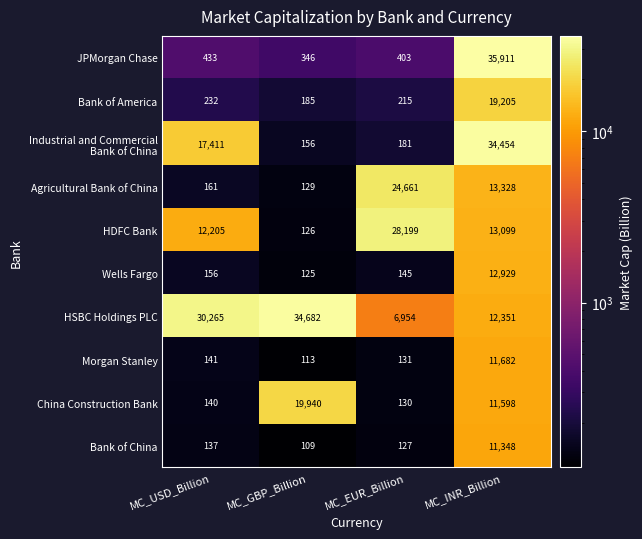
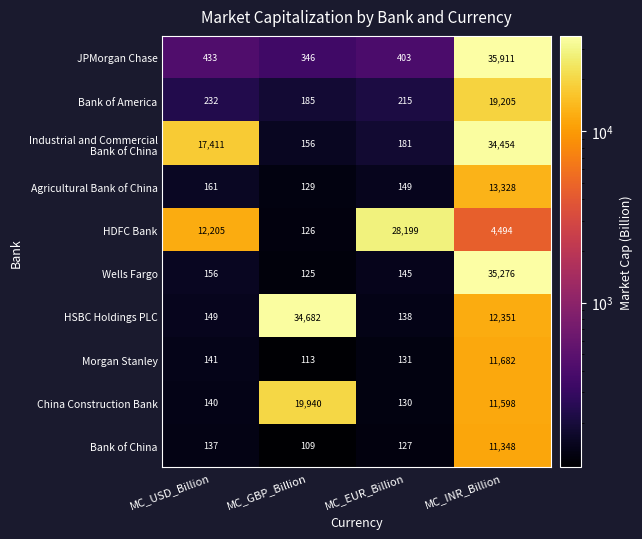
  {
    "JPMorgan Chase": {
      "MC_USD_Billion": "433",
      "MC_GBP_Billion": "346",
      "MC_EUR_Billion": "403",
      "MC_INR_Billion": "35,911"
    },
    "Bank of America": {
      "MC_USD_Billion": "232",
      "MC_GBP_Billion": "185",
      "MC_EUR_Billion": "215",
      "MC_INR_Billion": "19,205"
    },
    "Industrial and Commercial Bank of China": {
      "MC_USD_Billion": "17,411",
      "MC_GBP_Billion": "156",
      "MC_EUR_Billion": "181",
      "MC_INR_Billion": "34,454"
    },
    "Agricultural Bank of China": {
      "MC_USD_Billion": "161",
      "MC_GBP_Billion": "129",
-     "MC_EUR_Billion": "24,661",
+     "MC_EUR_Billion": "149",
      "MC_INR_Billion": "13,328"
    },
    "HDFC Bank": {
      "MC_USD_Billion": "12,205",
      "MC_GBP_Billion": "126",
      "MC_EUR_Billion": "28,199",
-     "MC_INR_Billion": "13,099"
+     "MC_INR_Billion": "4,494"
    },
    "Wells Fargo": {
      "MC_USD_Billion": "156",
      "MC_GBP_Billion": "125",
      "MC_EUR_Billion": "145",
-     "MC_INR_Billion": "12,929"
+     "MC_INR_Billion": "35,276"
    },
    "HSBC Holdings PLC": {
-     "MC_USD_Billion": "30,265",
+     "MC_USD_Billion": "149",
      "MC_GBP_Billion": "34,682",
-     "MC_EUR_Billion": "6,954",
+     "MC_EUR_Billion": "138",
      "MC_INR_Billion": "12,351"
    },
    "Morgan Stanley": {
      "MC_USD_Billion": "141",
      "MC_GBP_Billion": "113",
      "MC_EUR_Billion": "131",
      "MC_INR_Billion": "11,682"
    },
    "China Construction Bank": {
      "MC_USD_Billion": "140",
      "MC_GBP_Billion": "19,940",
      "MC_EUR_Billion": "130",
      "MC_INR_Billion": "11,598"
    },
    "Bank of China": {
      "MC_USD_Billion": "137",
      "MC_GBP_Billion": "109",
      "MC_EUR_Billion": "127",
      "MC_INR_Billion": "11,348"
    }
  }
